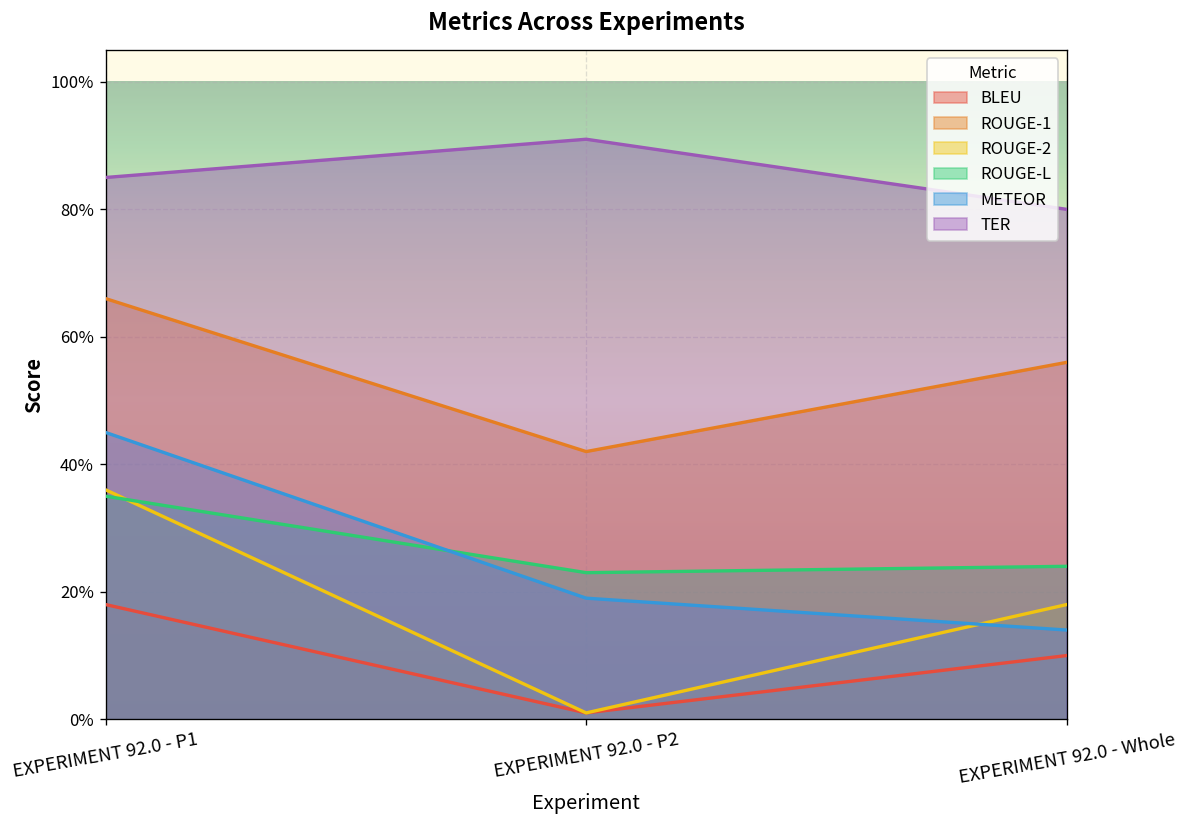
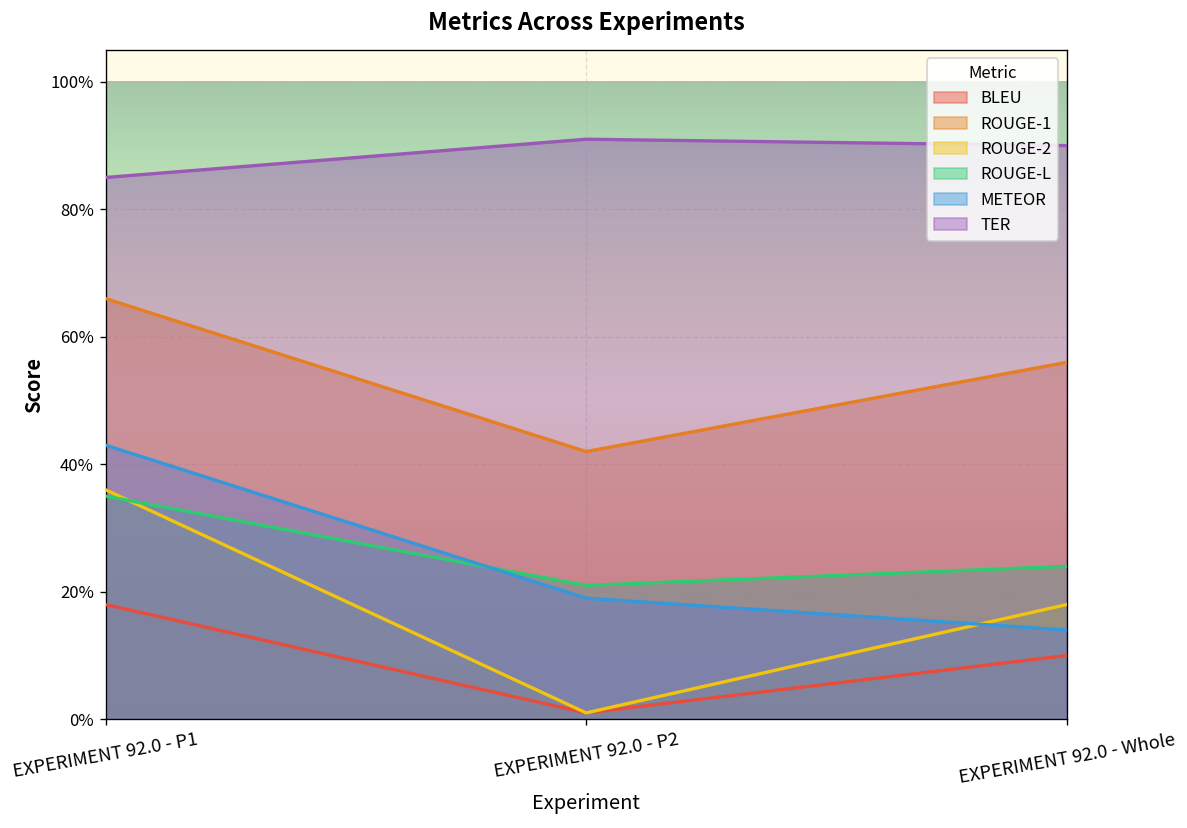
  {
    "ROUGE-L": {
      "EXPERIMENT 92.0 - P1": "35%",
-     "EXPERIMENT 92.0 - P2": "23%",
+     "EXPERIMENT 92.0 - P2": "21%",
      "EXPERIMENT 92.0 - Whole": "24%"
    },
    "METEOR": {
-     "EXPERIMENT 92.0 - P1": "45%",
+     "EXPERIMENT 92.0 - P1": "43%",
      "EXPERIMENT 92.0 - P2": "19%",
      "EXPERIMENT 92.0 - Whole": "14%"
    },
    "TER": {
      "EXPERIMENT 92.0 - P1": "85%",
      "EXPERIMENT 92.0 - P2": "91%",
-     "EXPERIMENT 92.0 - Whole": "80%"
+     "EXPERIMENT 92.0 - Whole": "90%"
    }
  }
